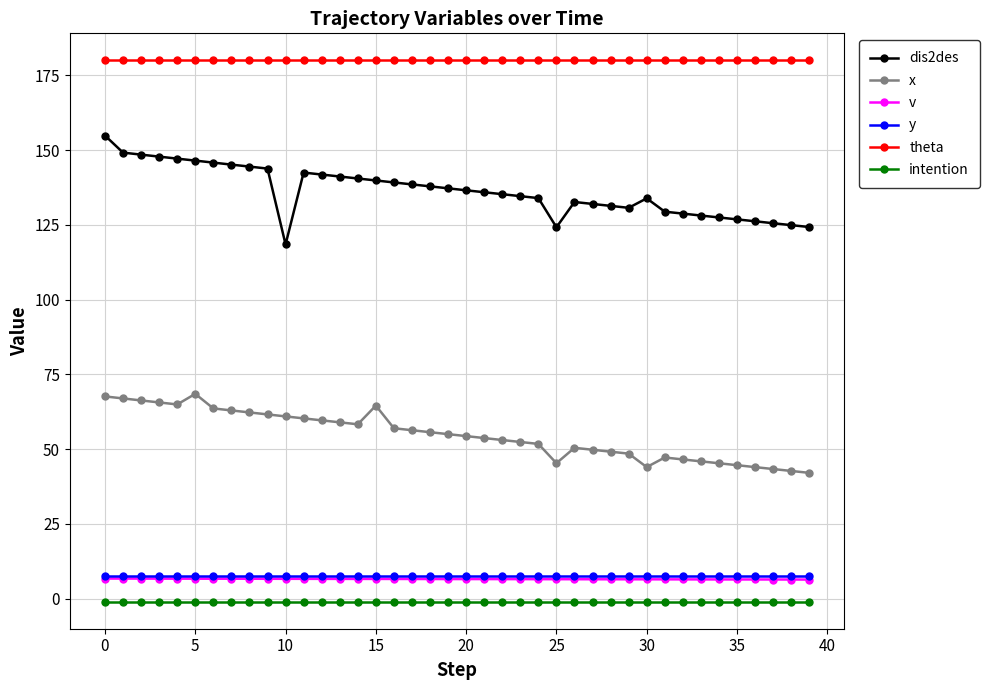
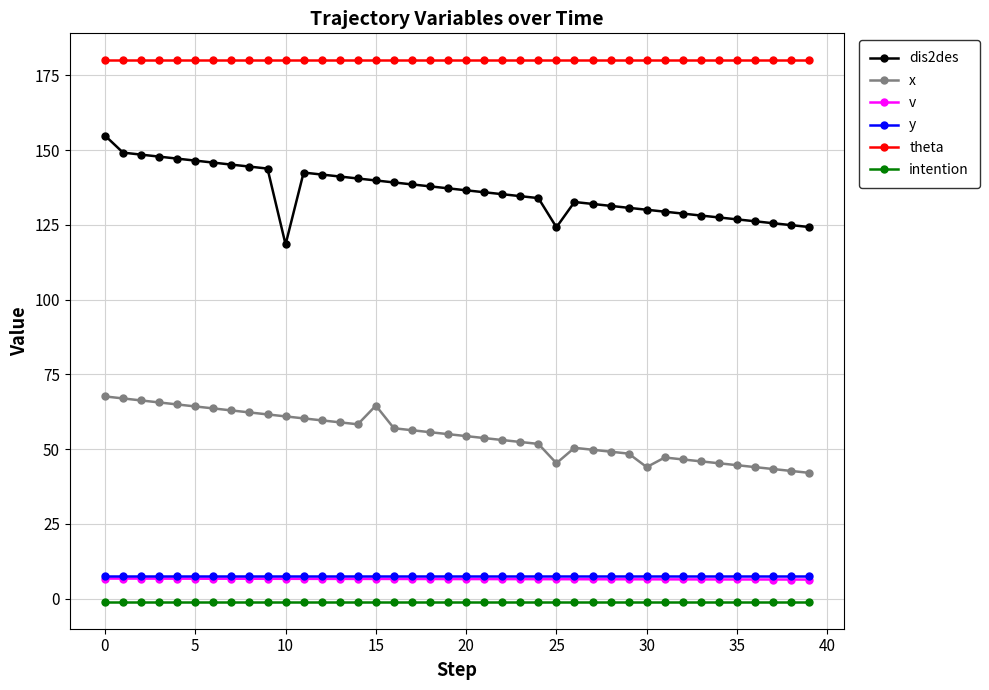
  {
    "dis2des": {
      "0": 155,
      "5": 146,
      "10": 118,
      "15": 140,
      "20": 137,
      "25": 124,
-     "30": 134,
+     "30": 130,
      "35": 127
    },
    "x": {
      "0": 68,
-     "5": 68,
+     "5": 64,
      "10": 61,
      "15": 65,
      "20": 54,
      "25": 45,
      "30": 44,
      "35": 45
    },
    "v": {
      "10": 7,
      "15": 7,
      "20": 7,
      "25": 7,
      "30": 6,
      "35": 6
    },
    "y": {
      "10": 8,
      "15": 8,
      "20": 8,
      "25": 8,
      "30": 8,
      "35": 8
    },
    "theta": {
      "0": 180,
      "5": 180,
      "10": 180,
      "15": 180,
      "20": 180,
      "25": 180,
      "30": 180,
      "35": 180
    },
    "intention": {
      "0": -1,
      "5": -1,
      "10": -1,
      "15": -1,
      "20": -1,
      "25": -1,
      "30": -1,
      "35": -1
    }
  }
